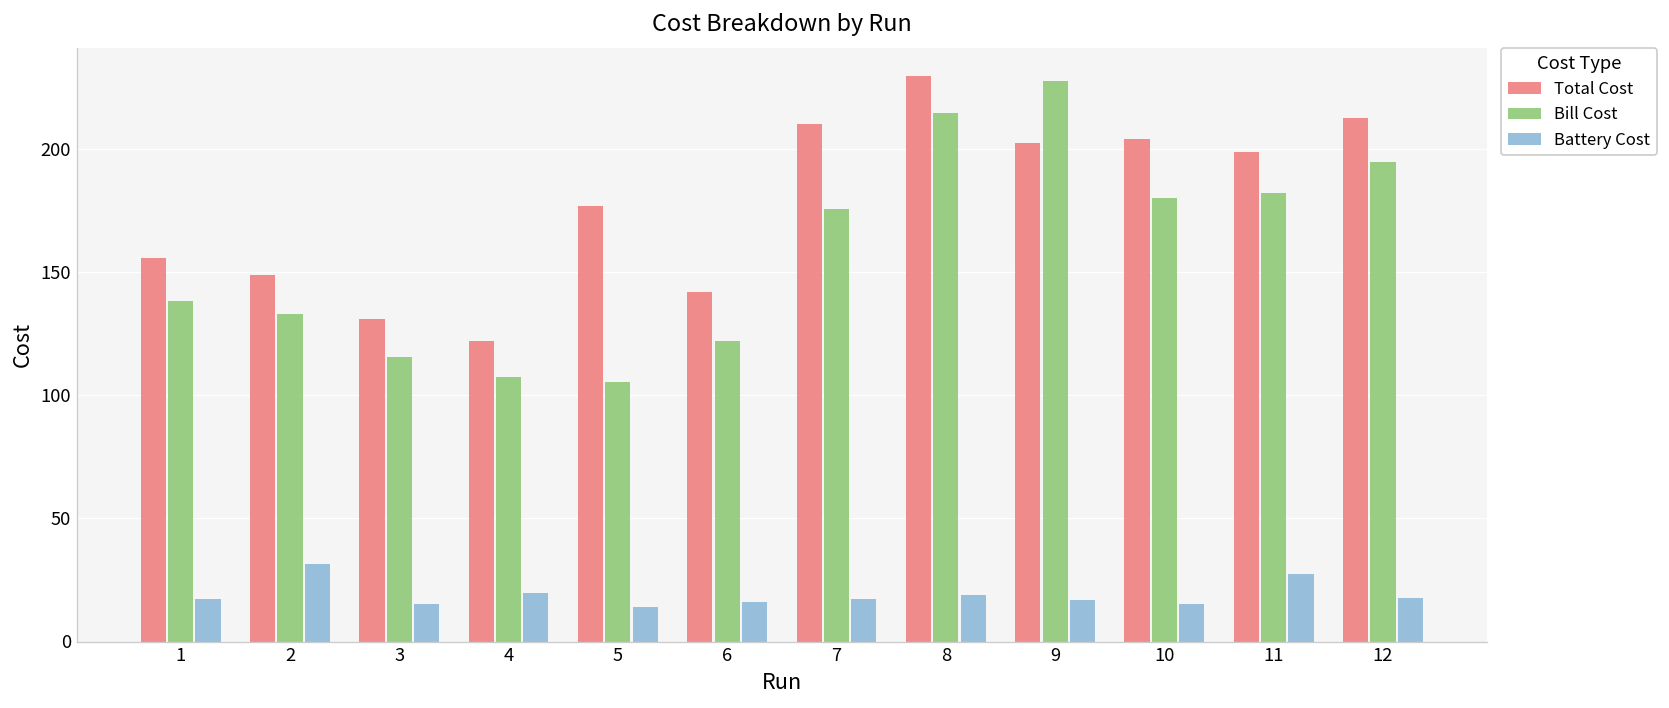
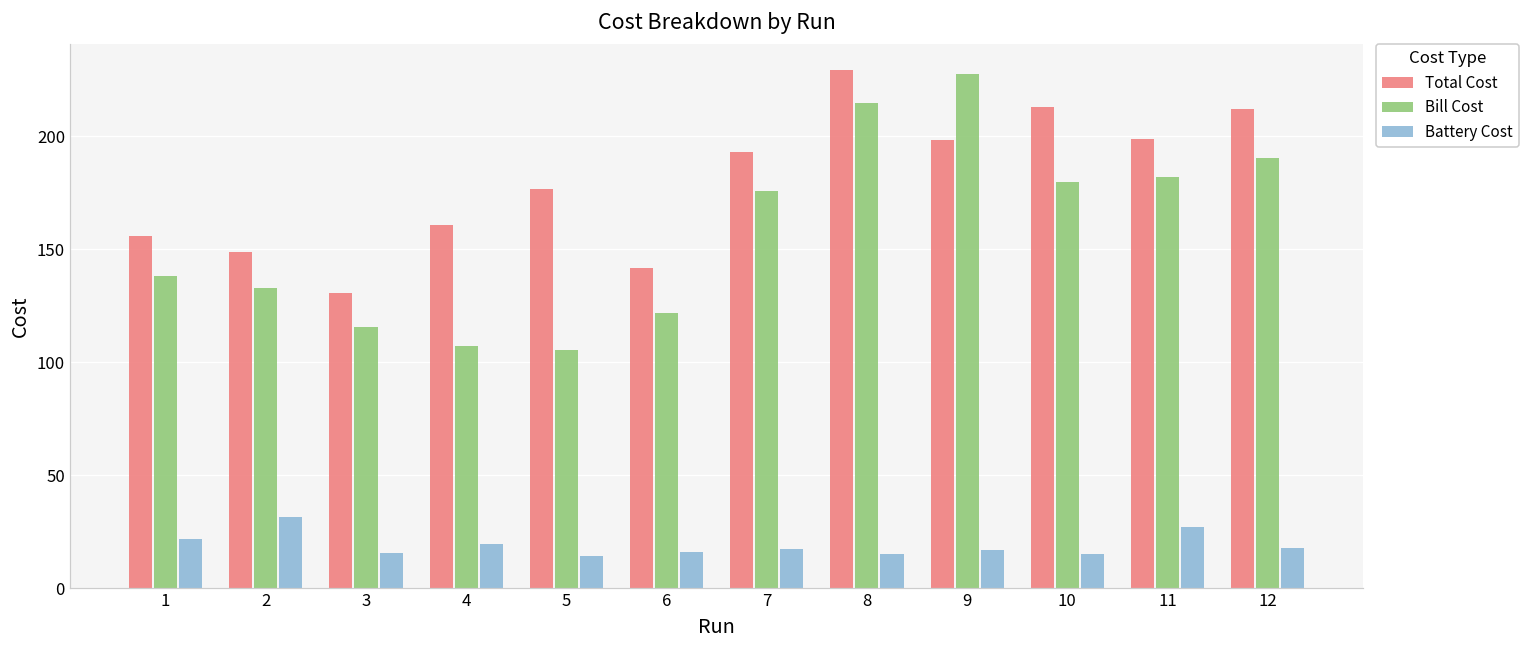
  {
    "Total Cost": {
      "1": 156,
      "2": 149,
      "3": 131,
-     "4": 122,
+     "4": 161,
      "5": 177,
      "6": 142,
-     "7": 210,
+     "7": 193,
      "8": 229,
-     "9": 202,
-     "10": 204,
+     "9": 198,
+     "10": 213,
      "11": 199,
      "12": 212
    },
    "Bill Cost": {
      "1": 138,
      "2": 133,
      "3": 115,
      "4": 107,
      "5": 105,
      "6": 122,
      "7": 176,
      "8": 214,
      "9": 228,
      "10": 180,
      "11": 182,
-     "12": 194
+     "12": 191
    },
    "Battery Cost": {
-     "1": 17,
+     "1": 21,
      "2": 32,
      "3": 15,
      "4": 20,
      "5": 14,
      "6": 16,
      "7": 17,
-     "8": 19,
+     "8": 15,
      "9": 17,
      "10": 15,
      "11": 27,
      "12": 18
    }
  }
